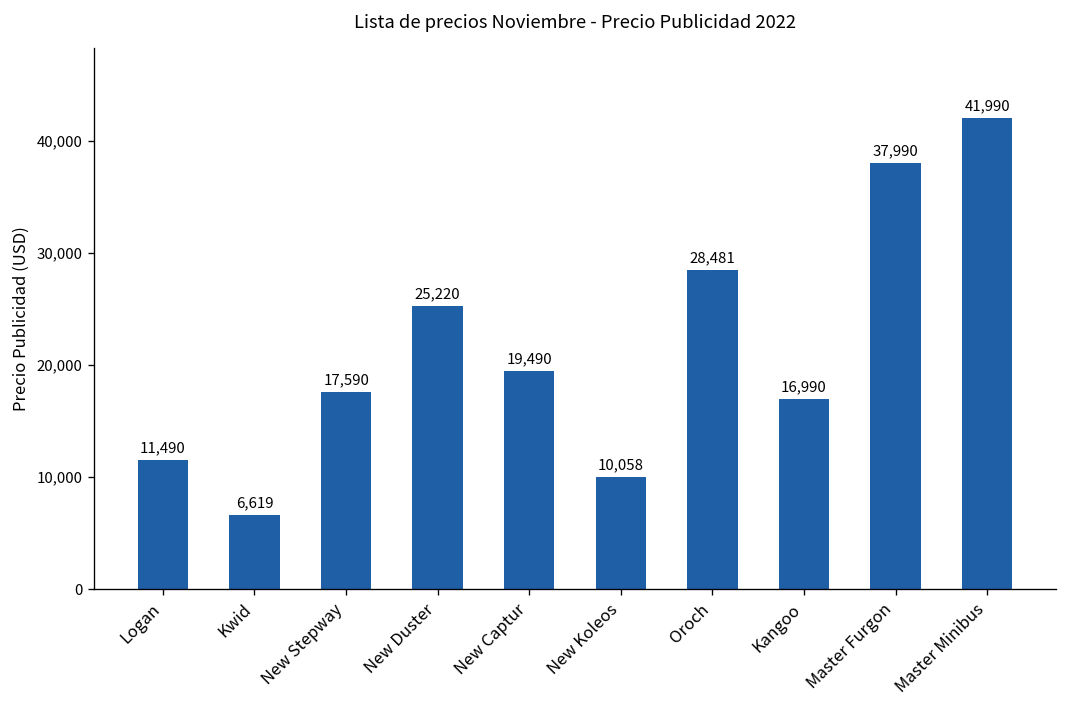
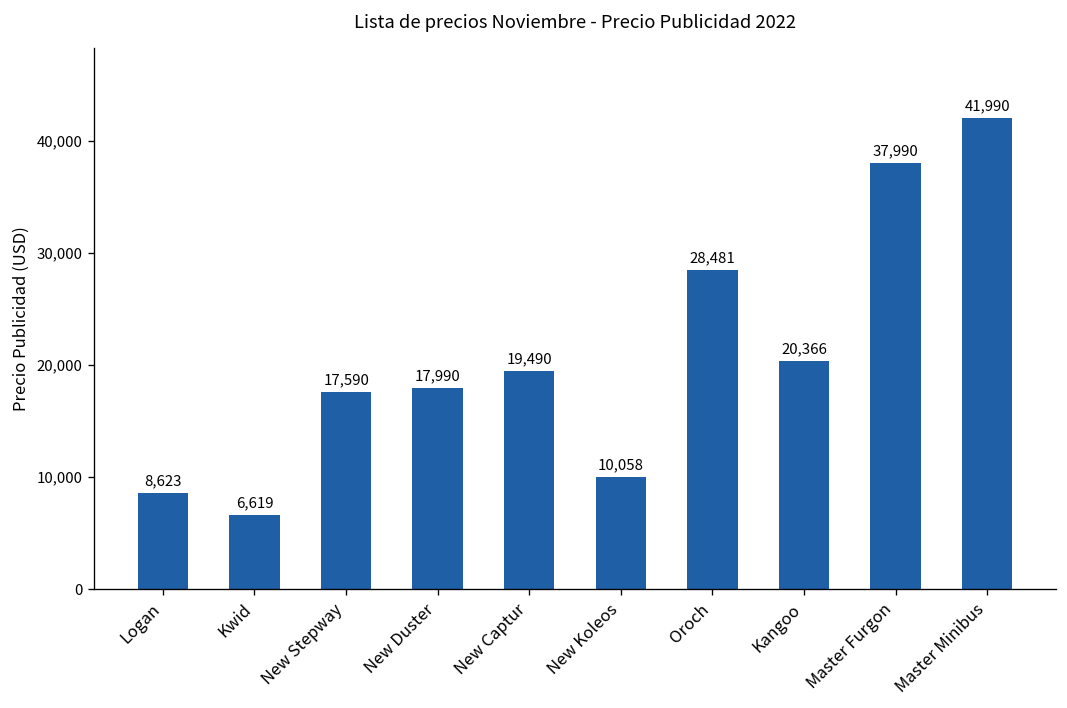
  {
-   "Logan": "11,490",
+   "Logan": "8,623",
    "Kwid": "6,619",
    "New Stepway": "17,590",
-   "New Duster": "25,220",
+   "New Duster": "17,990",
    "New Captur": "19,490",
    "New Koleos": "10,058",
    "Oroch": "28,481",
-   "Kangoo": "16,990",
+   "Kangoo": "20,366",
    "Master Furgon": "37,990",
    "Master Minibus": "41,990"
  }
